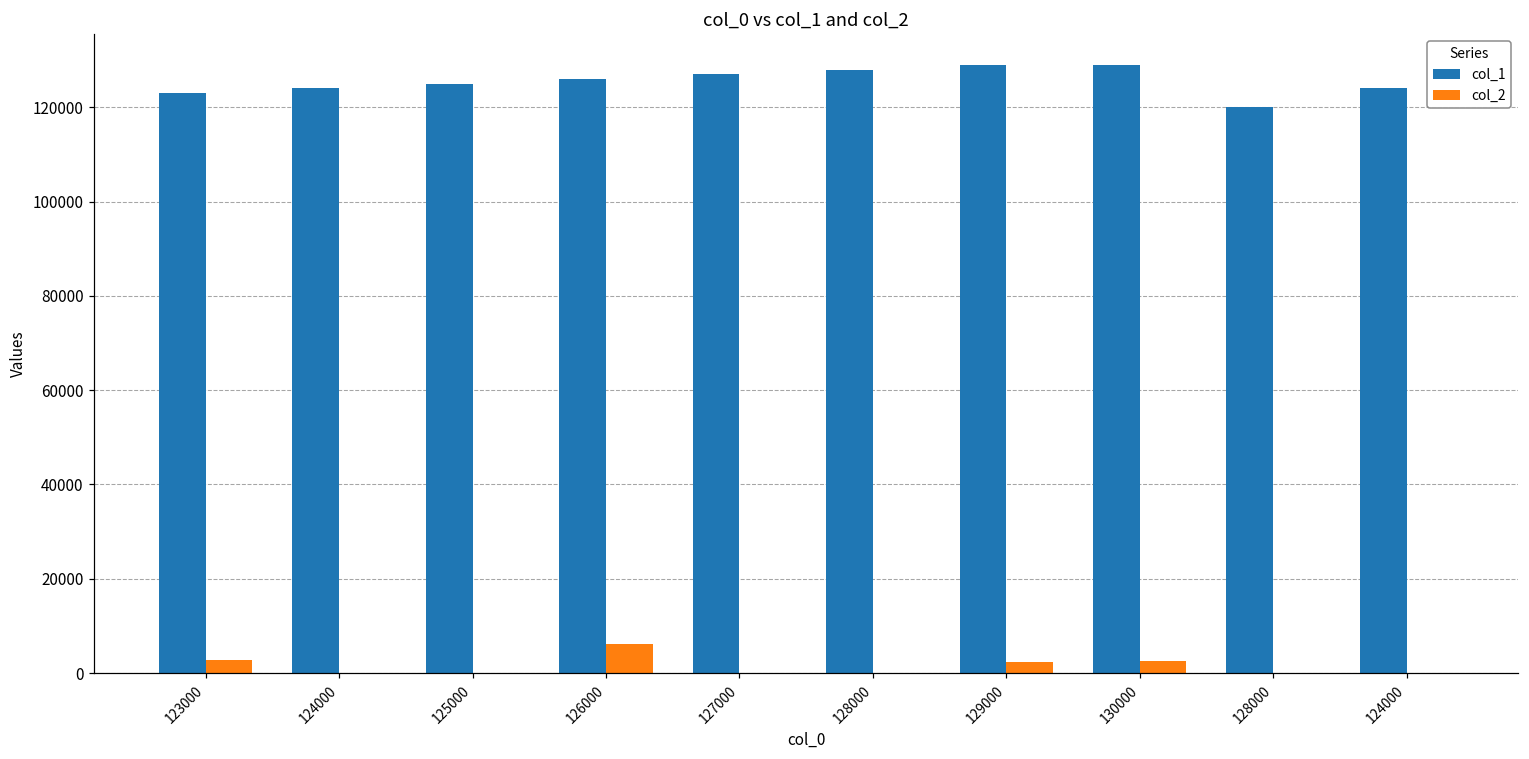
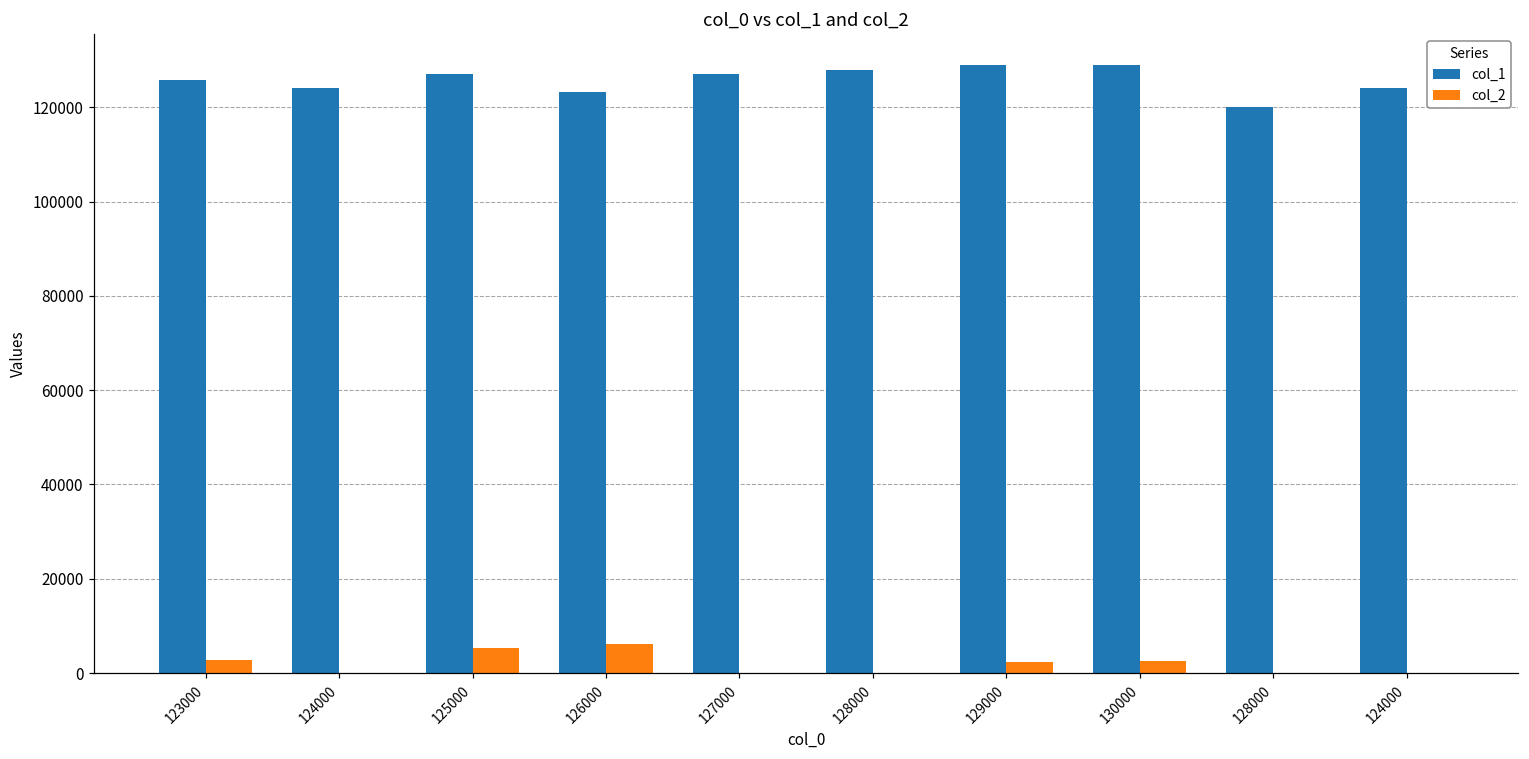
  {
    "col_1": {
-     "123000": 123000,
-     "125000": 125000,
-     "126000": 126000,
+     "123000": 126000,
+     "125000": 127000,
+     "126000": 123000,
      "127000": 127000,
      "129000": 129000,
      "130000": 129000
    },
    "col_2": {
      "123000": 3000,
-     "125000": 0,
+     "125000": 5000,
      "126000": 6000,
      "129000": 2000,
      "130000": 2000
    }
  }
